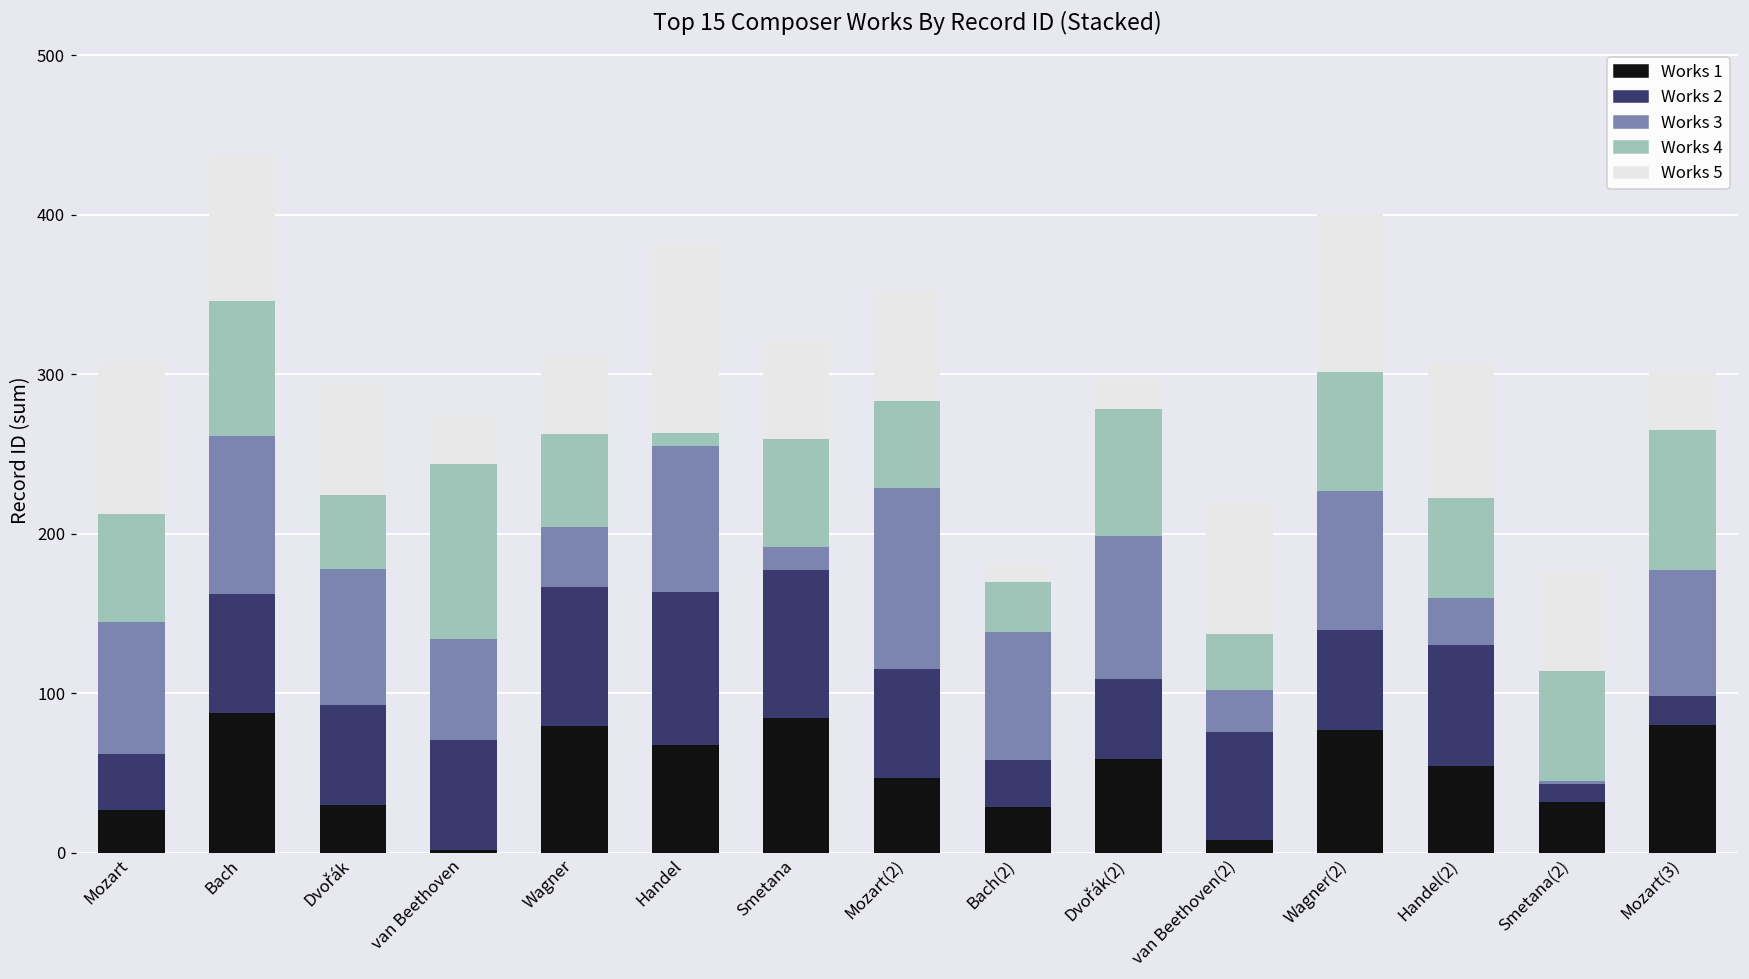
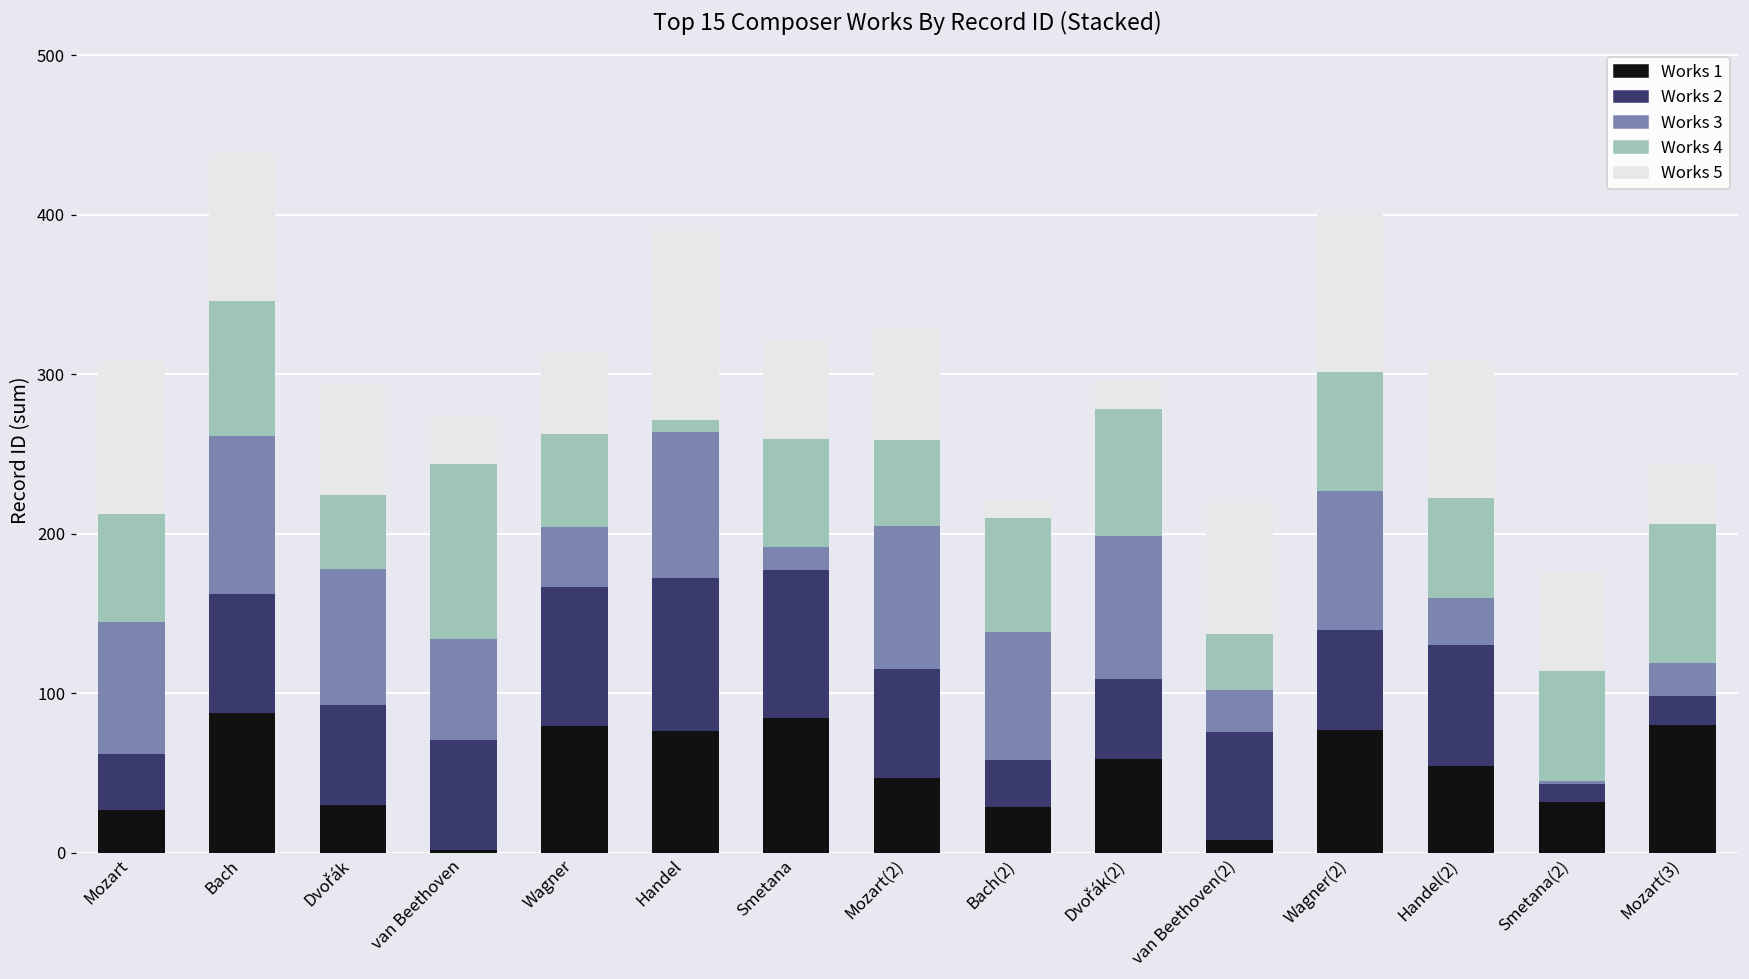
  {
    "Works 1": {
      "Mozart": 27,
      "Bach": 88,
      "Dvořák": 30,
      "van Beethoven": 2,
      "Wagner": 79,
-     "Handel": 68,
+     "Handel": 76,
      "Smetana": 84,
      "Mozart(2)": 47,
      "Bach(2)": 29,
      "Dvořák(2)": 58,
      "van Beethoven(2)": 8,
      "Wagner(2)": 77,
      "Handel(2)": 54,
      "Smetana(2)": 32,
      "Mozart(3)": 80
    },
    "Works 2": {
      "Mozart": 35,
      "Bach": 75,
      "Dvořák": 63,
      "van Beethoven": 69,
      "Wagner": 88,
      "Handel": 96,
      "Smetana": 93,
      "Mozart(2)": 69,
      "Bach(2)": 30,
      "Dvořák(2)": 50,
      "van Beethoven(2)": 67,
      "Wagner(2)": 62,
      "Handel(2)": 76,
      "Smetana(2)": 12,
      "Mozart(3)": 18
    },
    "Works 3": {
      "Mozart": 83,
      "Bach": 99,
      "Dvořák": 86,
      "van Beethoven": 63,
      "Wagner": 37,
      "Handel": 92,
      "Smetana": 15,
-     "Mozart(2)": 114,
+     "Mozart(2)": 89,
      "Bach(2)": 80,
      "Dvořák(2)": 90,
      "van Beethoven(2)": 27,
      "Wagner(2)": 88,
      "Handel(2)": 30,
      "Smetana(2)": 2,
-     "Mozart(3)": 79
+     "Mozart(3)": 21
    },
    "Works 4": {
      "Mozart": 68,
      "Bach": 84,
      "Dvořák": 47,
      "van Beethoven": 110,
      "Wagner": 58,
      "Handel": 8,
      "Smetana": 67,
      "Mozart(2)": 54,
-     "Bach(2)": 32,
+     "Bach(2)": 71,
      "Dvořák(2)": 80,
      "van Beethoven(2)": 35,
      "Wagner(2)": 75,
      "Handel(2)": 63,
      "Smetana(2)": 69,
      "Mozart(3)": 88
    },
    "Works 5": {
      "Mozart": 96,
      "Bach": 93,
      "Dvořák": 69,
      "van Beethoven": 30,
      "Wagner": 50,
      "Handel": 119,
      "Smetana": 62,
      "Mozart(2)": 70,
      "Bach(2)": 12,
      "Dvořák(2)": 18,
      "van Beethoven(2)": 83,
      "Wagner(2)": 99,
      "Handel(2)": 86,
      "Smetana(2)": 63,
      "Mozart(3)": 37
    }
  }
